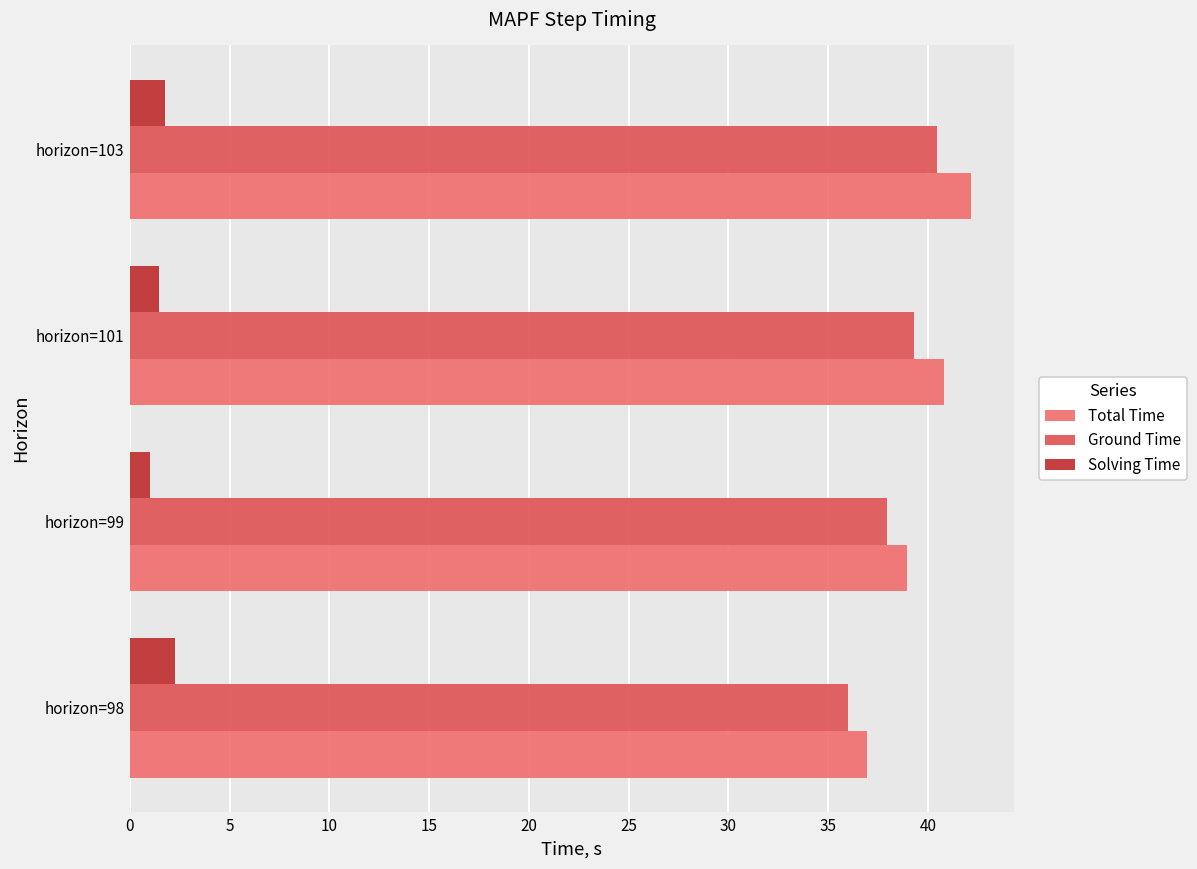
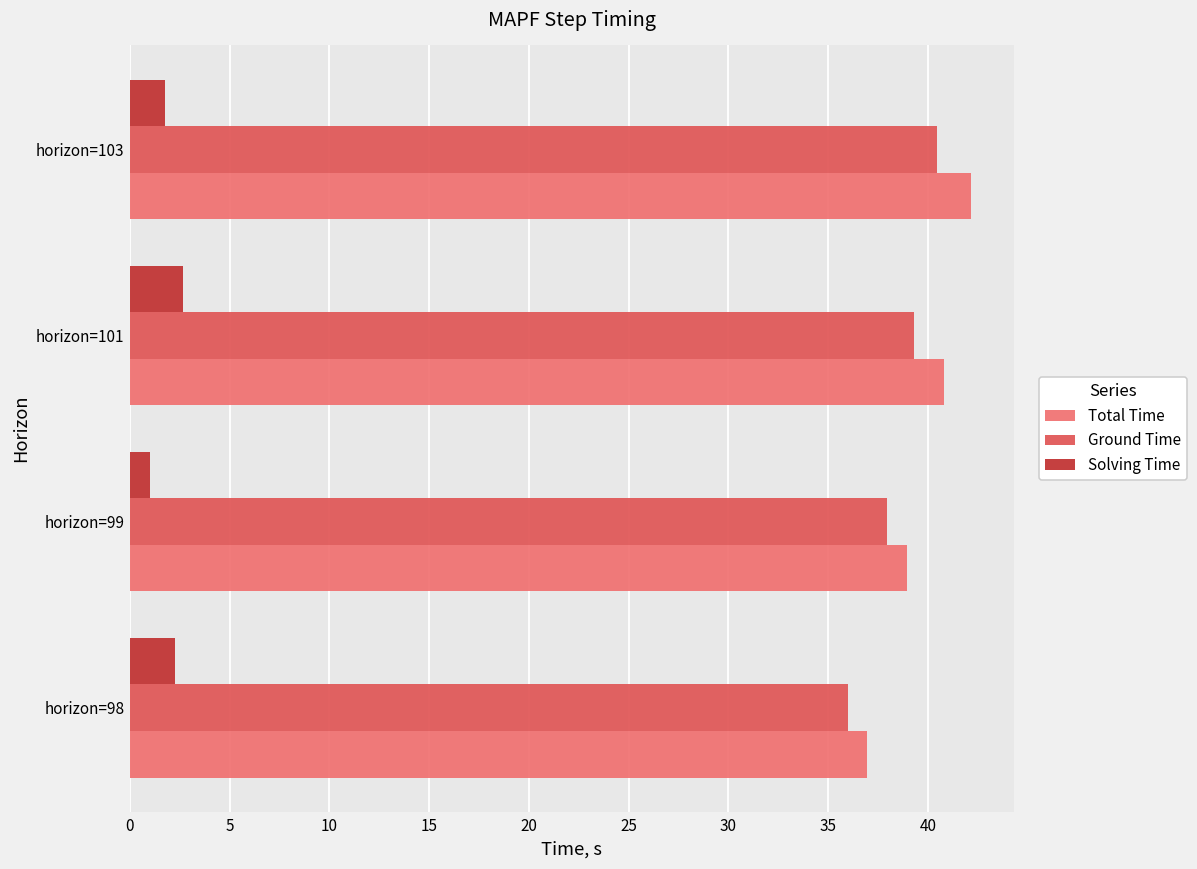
  {
    "Solving Time": {
      "horizon=103": 1.7,
-     "horizon=101": 1.5,
+     "horizon=101": 2.7,
      "horizon=99": 1.0,
      "horizon=98": 2.2
    }
  }
